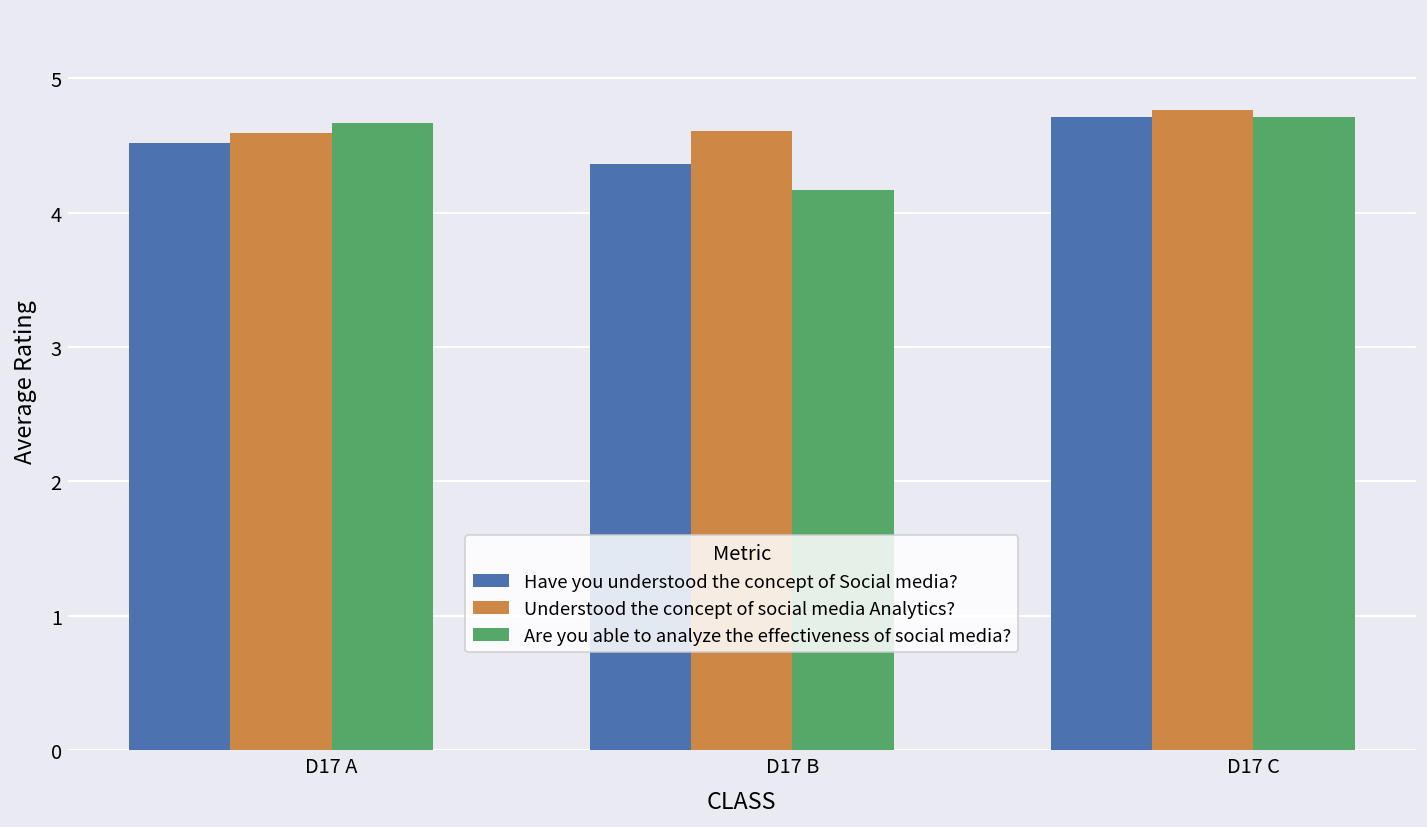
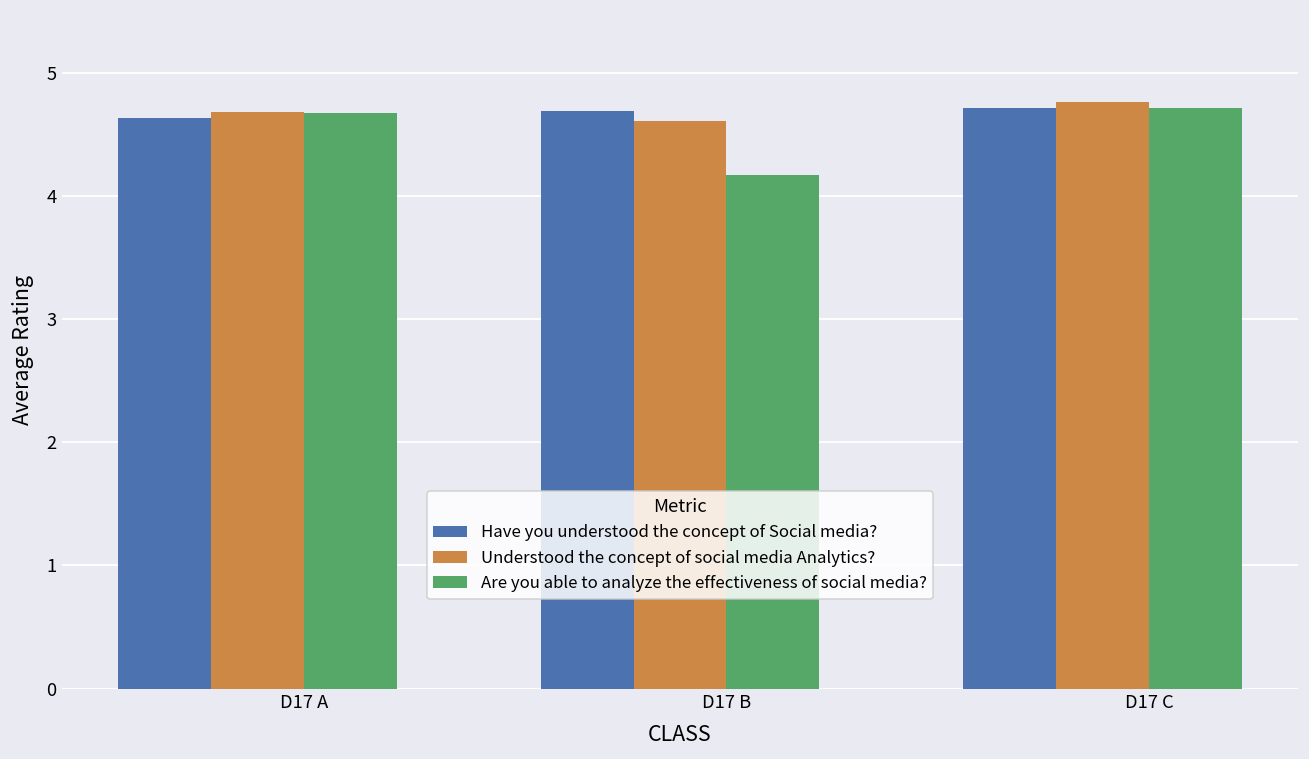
  {
    "Have you understood the concept of Social media?": {
-     "D17 A": 4.52,
-     "D17 B": 4.36,
+     "D17 A": 4.63,
+     "D17 B": 4.69,
      "D17 C": 4.71
    },
    "Understood the concept of social media Analytics?": {
-     "D17 A": 4.59,
+     "D17 A": 4.68,
      "D17 B": 4.61,
      "D17 C": 4.76
    },
    "Are you able to analyze the effectiveness of social media?": {
      "D17 A": 4.67,
      "D17 B": 4.17,
      "D17 C": 4.71
    }
  }
